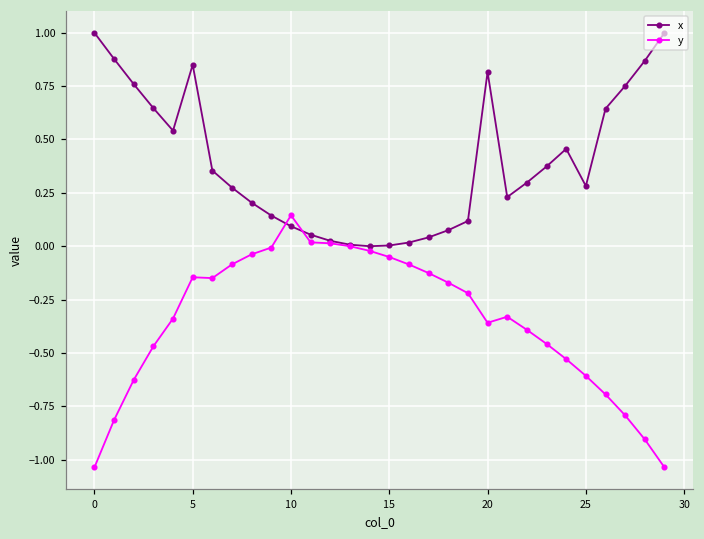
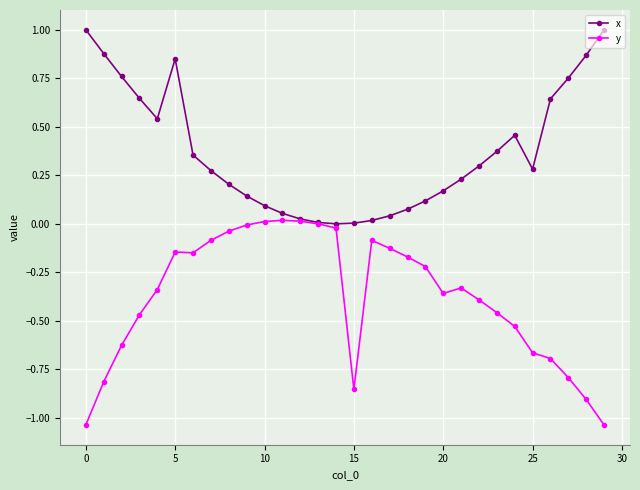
  {
    "x": {
      "0": 1.00,
      "5": 0.85,
      "10": 0.09,
      "15": 0.00,
-     "20": 0.82,
+     "20": 0.17,
      "25": 0.28
    },
    "y": {
      "0": -1.04,
      "5": -0.15,
-     "10": 0.14,
-     "15": -0.05,
+     "10": 0.01,
+     "15": -0.85,
      "20": -0.36,
-     "25": -0.61
+     "25": -0.66
    }
  }
